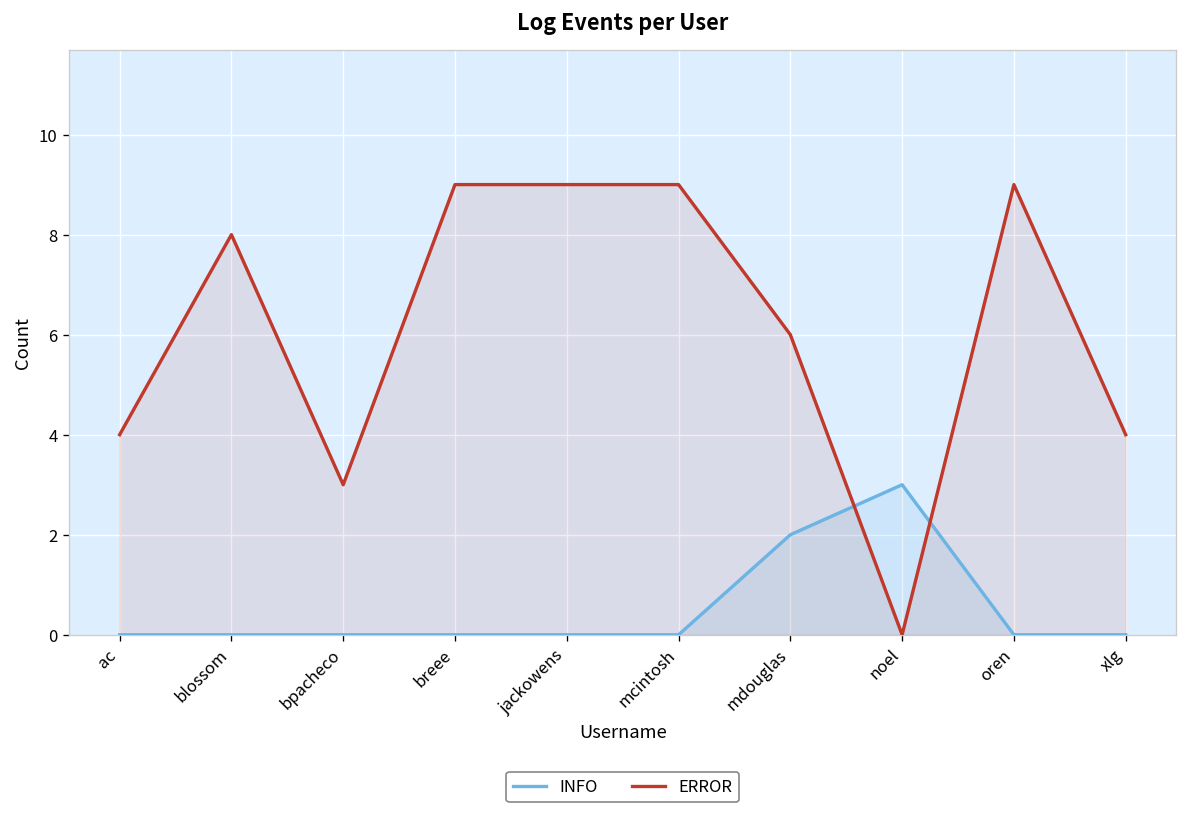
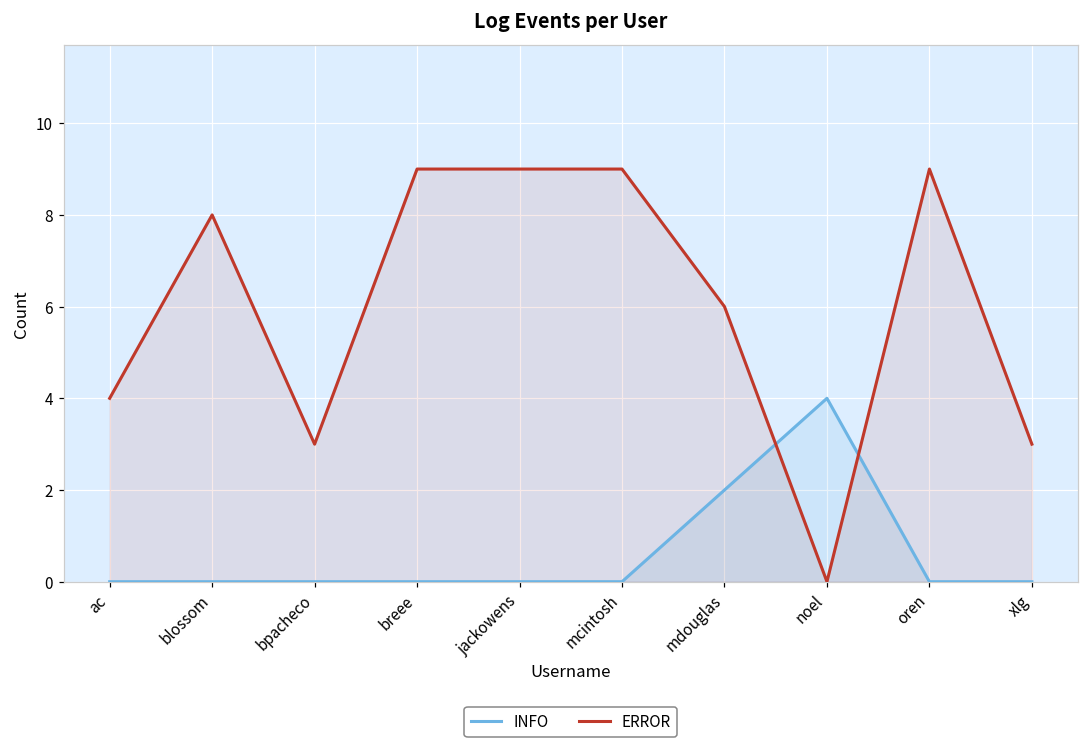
  {
    "INFO": {
      "ac": 0,
      "blossom": 0,
      "bpacheco": 0,
      "breee": 0,
      "jackowens": 0,
      "mcintosh": 0,
      "mdouglas": 2,
-     "noel": 3,
+     "noel": 4,
      "oren": 0,
      "xlg": 0
    },
    "ERROR": {
      "ac": 4,
      "blossom": 8,
      "bpacheco": 3,
      "breee": 9,
      "jackowens": 9,
      "mcintosh": 9,
      "mdouglas": 6,
      "noel": 0,
      "oren": 9,
-     "xlg": 4
+     "xlg": 3
    }
  }
